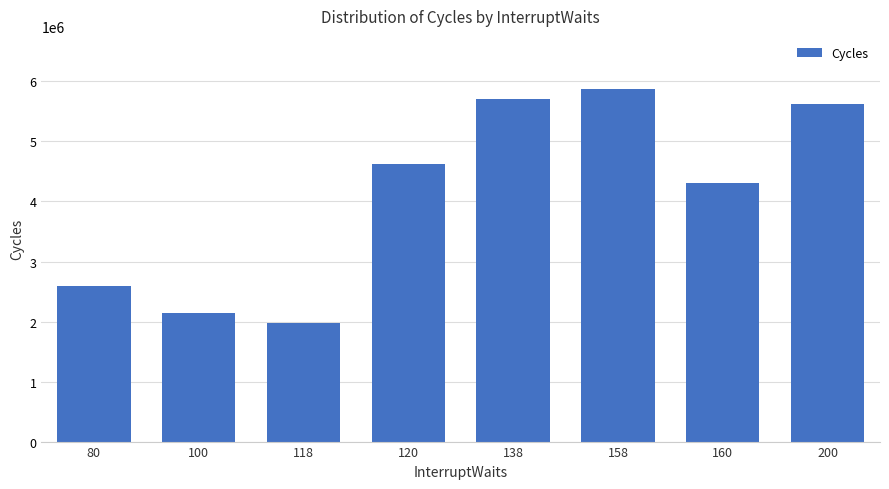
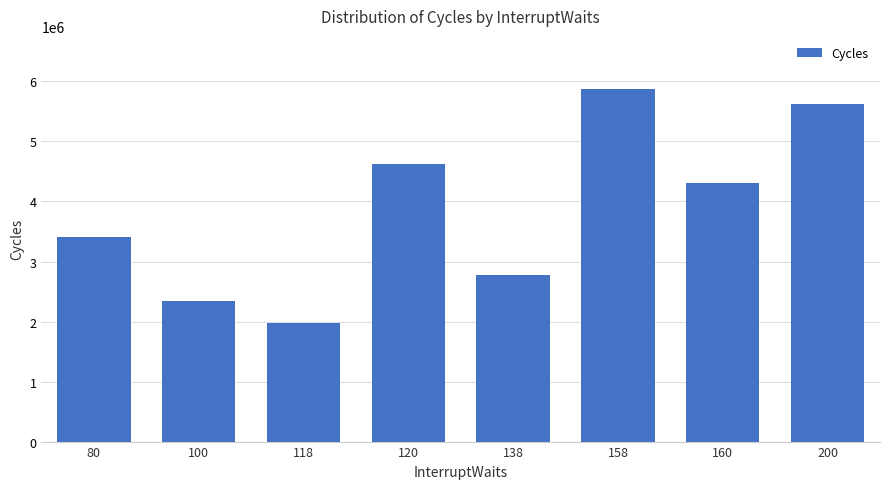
  {
-   "80": 2600000,
-   "100": 2100000,
+   "80": 3400000,
+   "100": 2300000,
    "118": 2000000,
    "120": 4600000,
-   "138": 5700000,
+   "138": 2800000,
    "158": 5900000,
    "160": 4300000,
    "200": 5600000
  }
